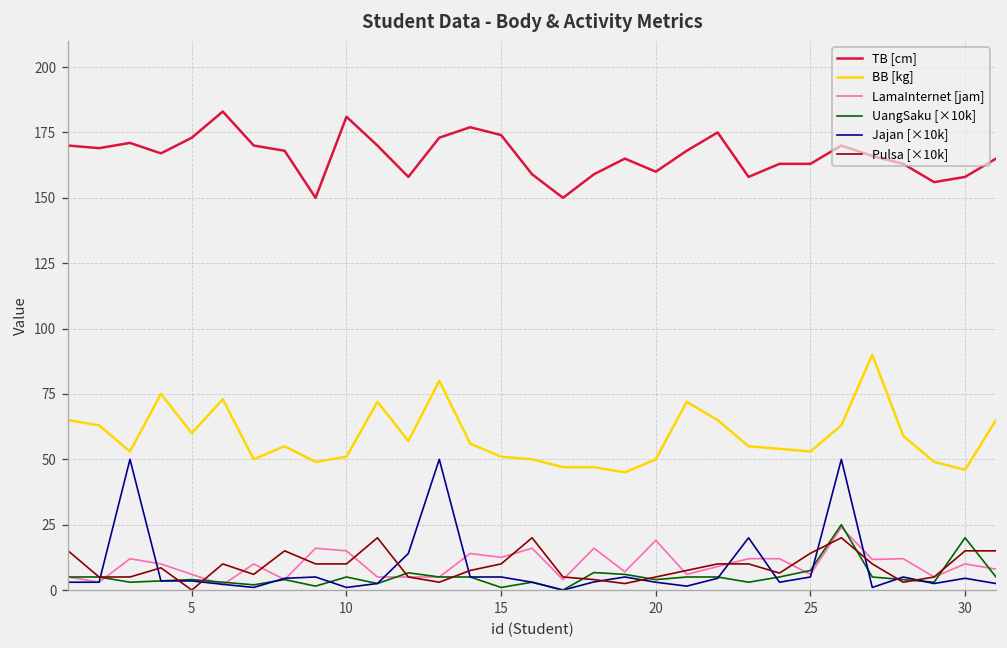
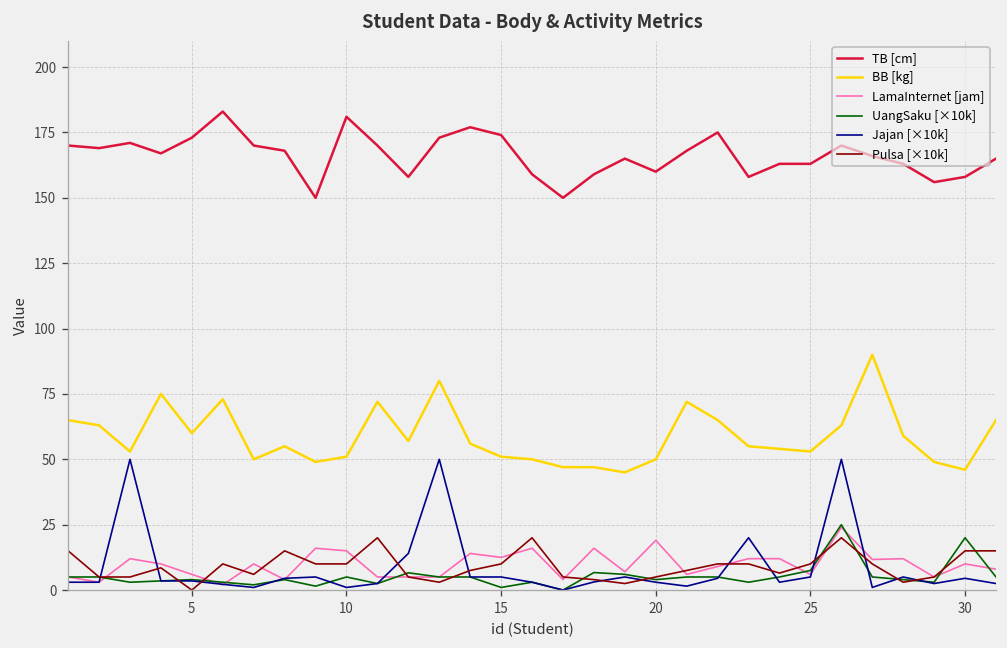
  {
    "TB [cm]": {
      "5": 173,
      "10": 181,
      "15": 174,
      "20": 160,
      "25": 163,
      "30": 158
    },
    "BB [kg]": {
      "5": 60,
      "10": 51,
      "15": 51,
      "20": 50,
      "25": 53,
      "30": 46
    },
    "LamaInternet [jam]": {
      "5": 6,
      "10": 15,
      "15": 13,
      "20": 19,
      "30": 10
    },
    "UangSaku [×10k]": {
      "10": 5,
      "15": 1,
      "25": 8,
      "30": 20
    },
    "Jajan [×10k]": {
      "10": 1,
      "15": 5,
      "30": 5
    },
    "Pulsa [×10k]": {
      "5": 0,
      "10": 10,
      "15": 10,
-     "25": 14,
+     "25": 10,
      "30": 15
    }
  }
